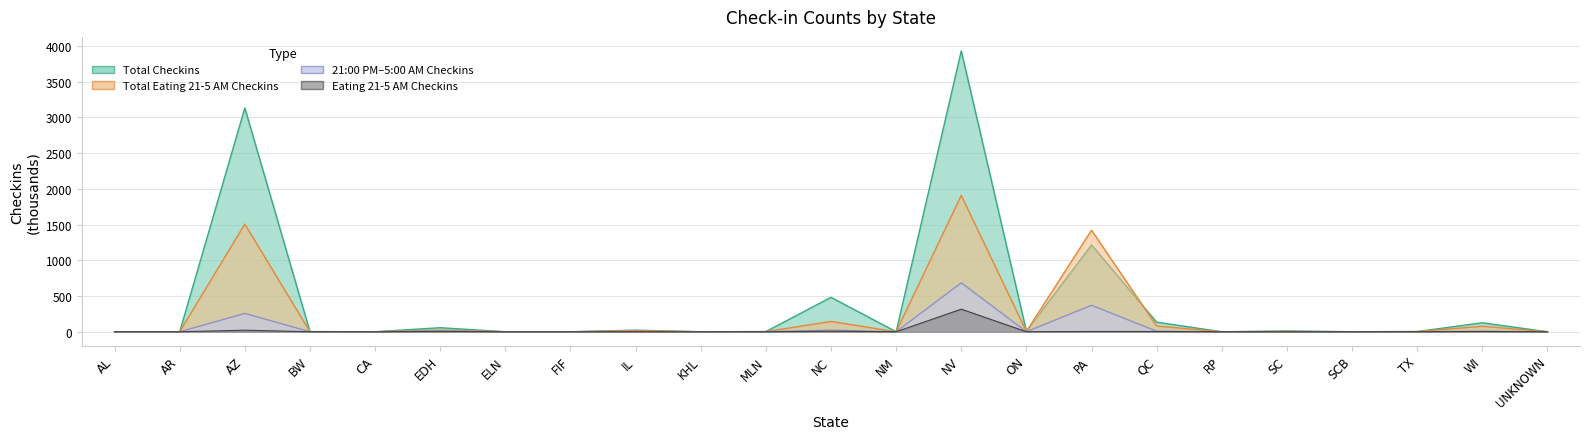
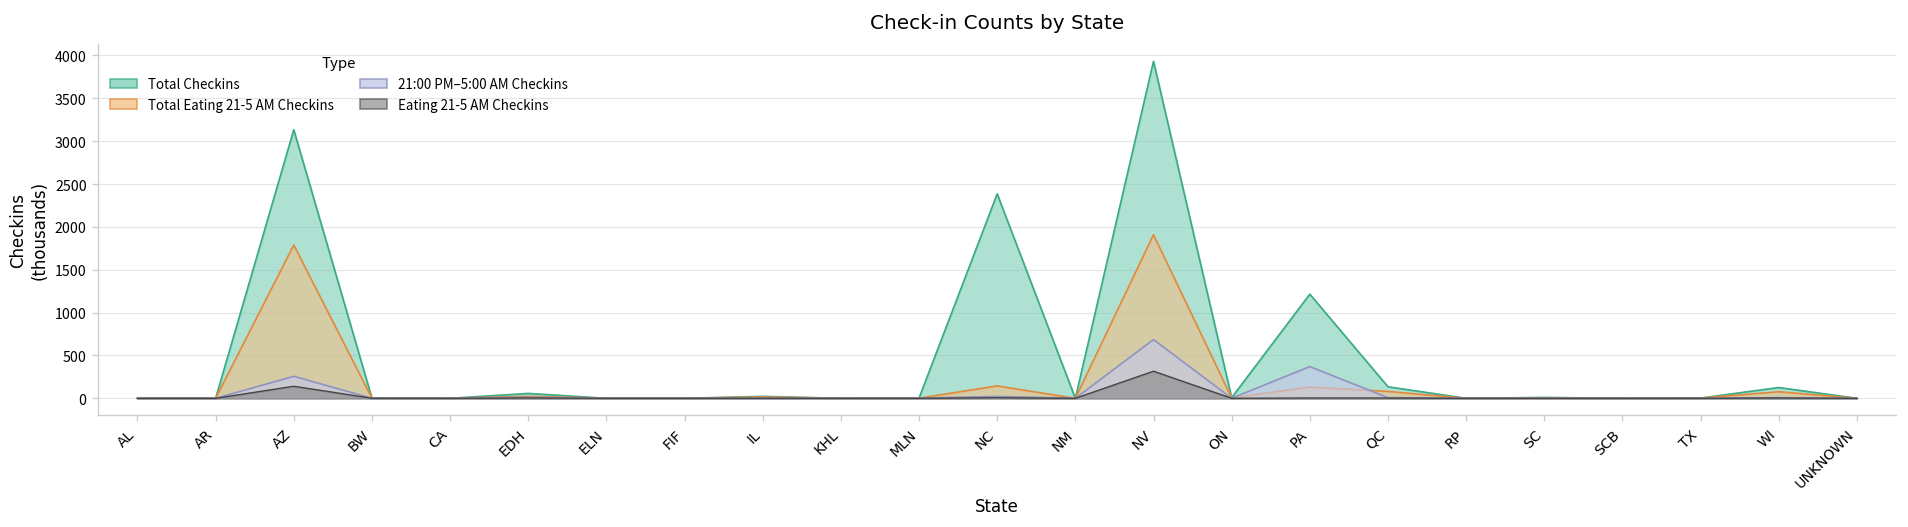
  {
    "Total Checkins": {
      "AZ": 3100,
-     "NC": 500,
+     "NC": 2400,
      "NV": 3900,
      "PA": 1200,
      "QC": 100,
      "WI": 100
    },
    "Total Eating 21-5 AM Checkins": {
-     "AZ": 1500,
+     "AZ": 1800,
      "NC": 100,
      "NV": 1900,
-     "PA": 1400,
+     "PA": 100,
      "QC": 100,
      "WI": 100
    },
    "21:00 PM–5:00 AM Checkins": {
      "AZ": 300,
      "NV": 700,
      "PA": 400
    },
    "Eating 21-5 AM Checkins": {
-     "AZ": 0,
+     "AZ": 100,
      "NV": 300,
      "PA": 0
    }
  }
